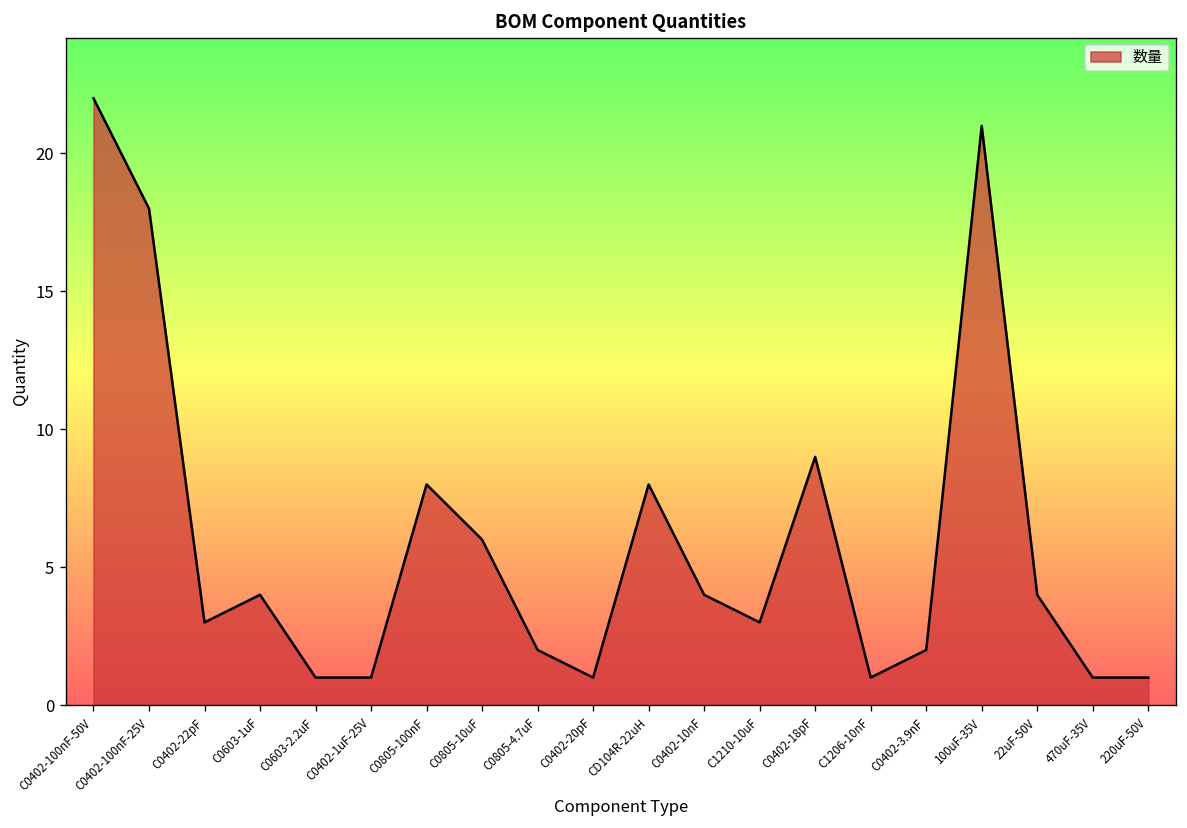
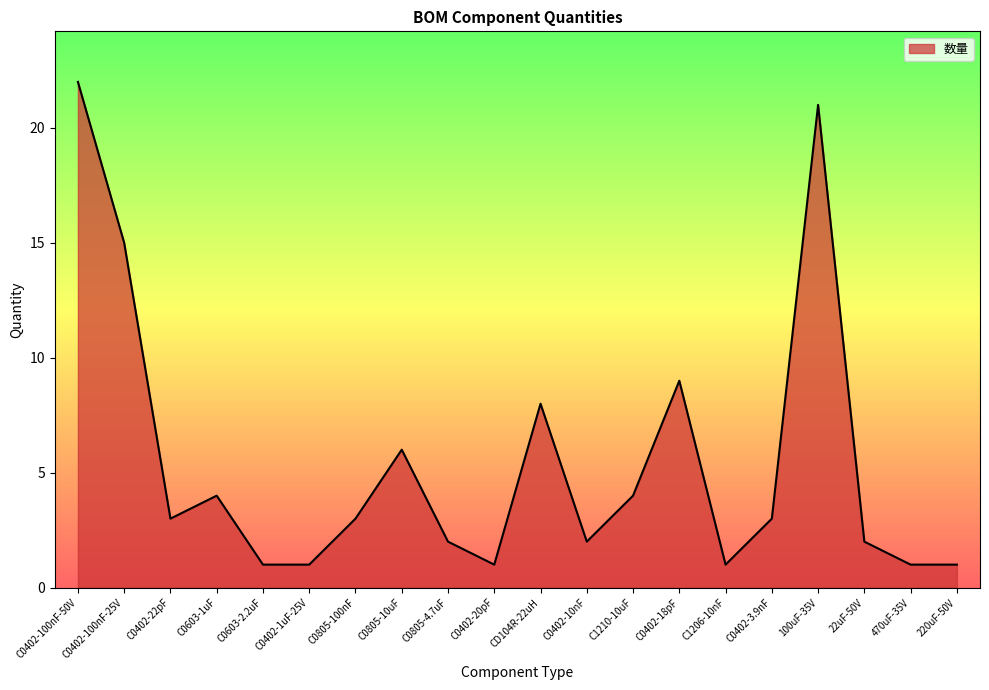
  {
    "C0402-100nF-50V": 22,
-   "C0402-100nF-25V": 18,
+   "C0402-100nF-25V": 15,
    "C0402-22pF": 3,
    "C0603-1uF": 4,
    "C0603-2.2uF": 1,
    "C0402-1uF-25V": 1,
-   "C0805-100nF": 8,
+   "C0805-100nF": 3,
    "C0805-10uF": 6,
    "C0805-4.7uF": 2,
    "C0402-20pF": 1,
    "CD104R-22uH": 8,
-   "C0402-10nF": 4,
-   "C1210-10uF": 3,
+   "C0402-10nF": 2,
+   "C1210-10uF": 4,
    "C0402-18pF": 9,
    "C1206-10nF": 1,
-   "C0402-3.9nF": 2,
+   "C0402-3.9nF": 3,
    "100uF-35V": 21,
-   "22uF-50V": 4,
+   "22uF-50V": 2,
    "470uF-35V": 1,
    "220uF-50V": 1
  }
